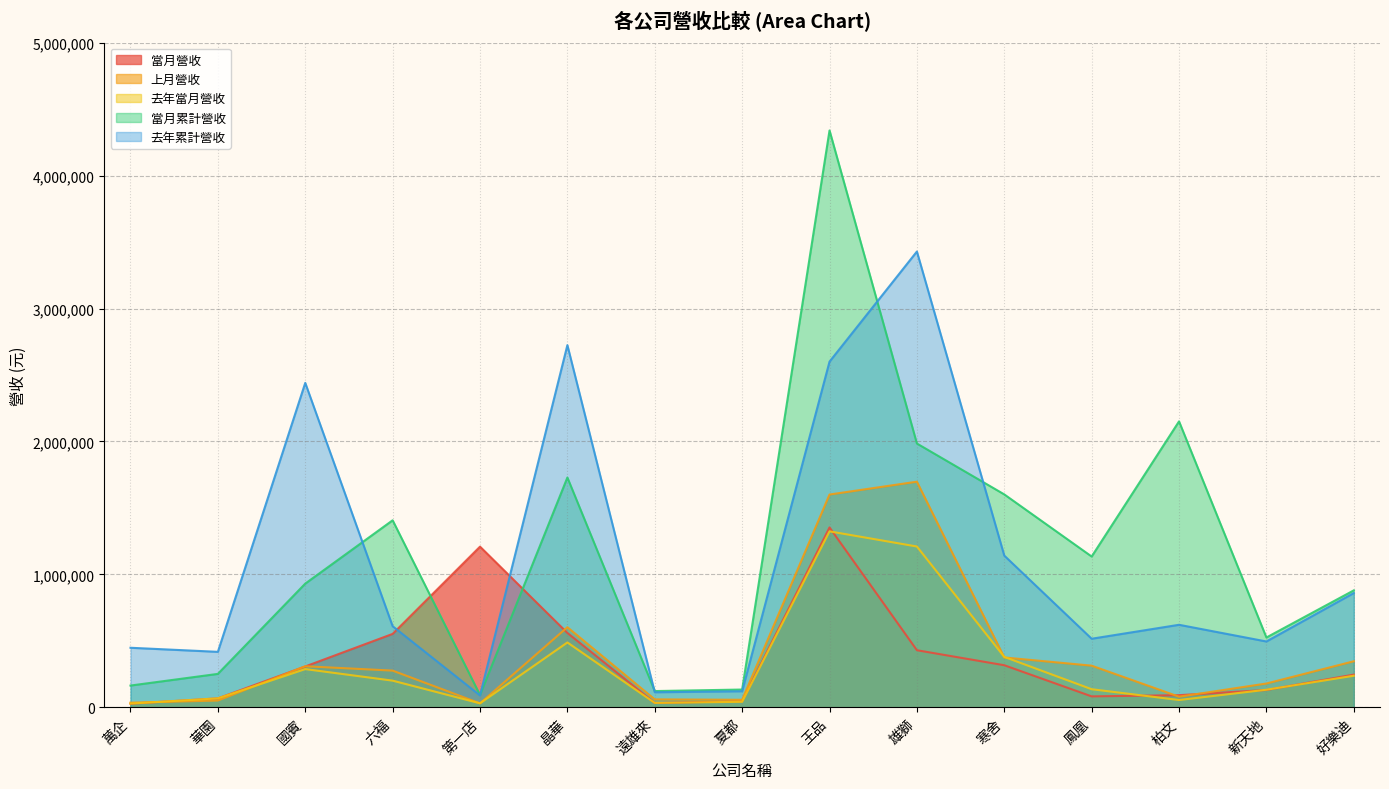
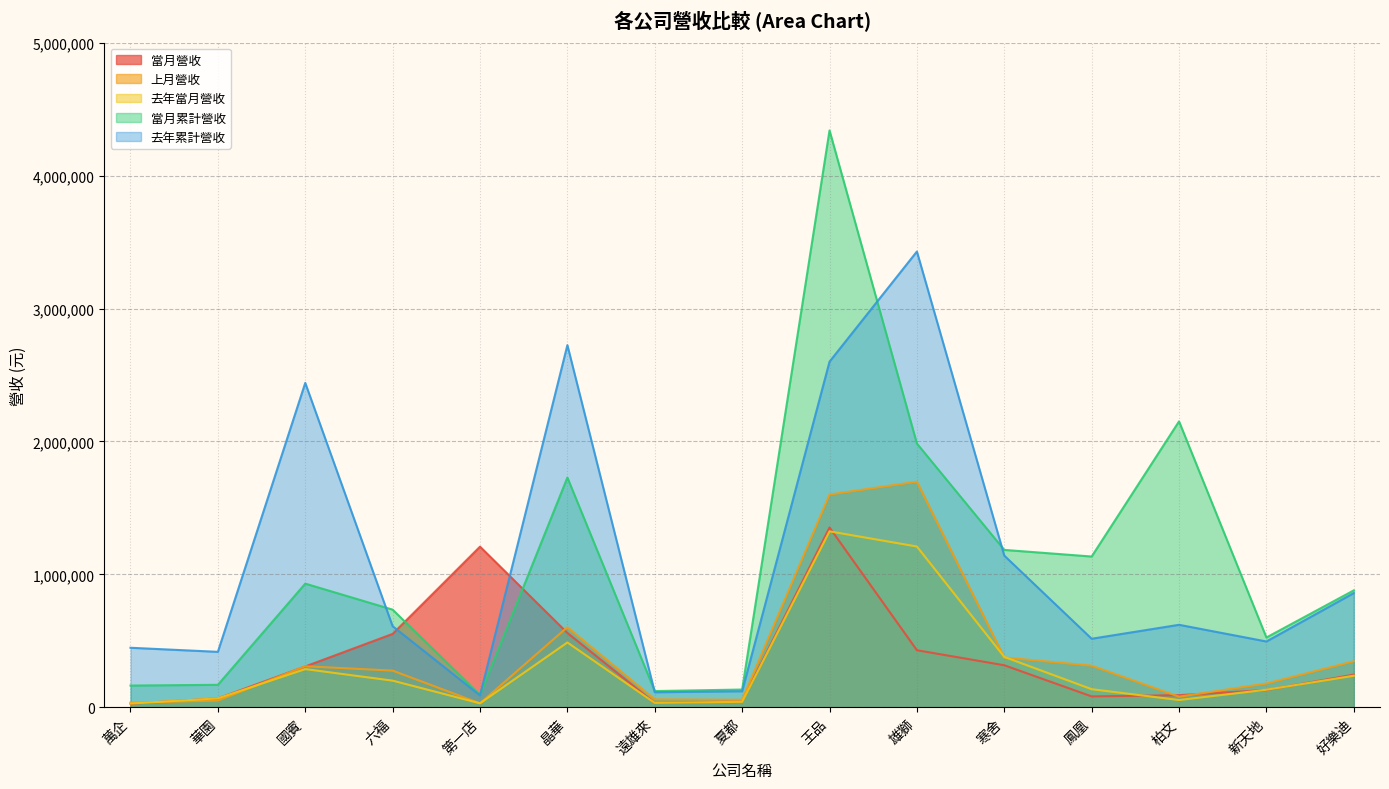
  {
    "當月營收": {
      "六福": "550,000",
      "第一店": "1,210,000",
      "晶華": "560,000",
      "王品": "1,350,000",
      "雄獅": "430,000",
      "寒舍": "320,000",
      "鳳凰": "80,000"
    },
    "當月累計營收": {
      "萬企": "160,000",
-     "華園": "250,000",
+     "華園": "170,000",
      "國賓": "930,000",
-     "六福": "1,410,000",
+     "六福": "740,000",
      "晶華": "1,730,000",
      "王品": "4,340,000",
      "雄獅": "1,980,000",
-     "寒舍": "1,600,000",
+     "寒舍": "1,180,000",
      "鳳凰": "1,130,000",
      "柏文": "2,150,000",
      "新天地": "530,000",
      "好樂迪": "880,000"
    },
    "去年累計營收": {
      "萬企": "450,000",
      "華園": "420,000",
      "國賓": "2,440,000",
      "六福": "610,000",
      "晶華": "2,720,000",
      "王品": "2,600,000",
      "雄獅": "3,430,000",
      "寒舍": "1,140,000",
      "鳳凰": "520,000",
      "柏文": "620,000",
      "新天地": "500,000",
      "好樂迪": "860,000"
    }
  }
